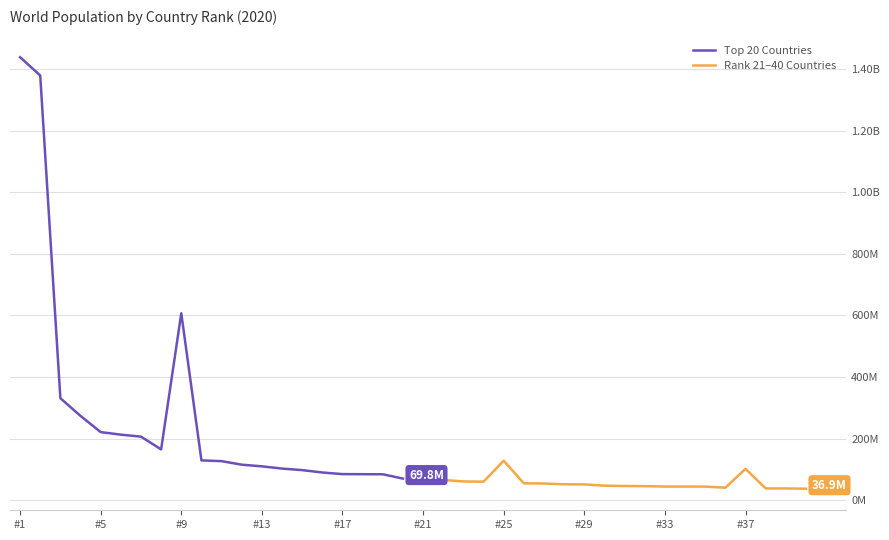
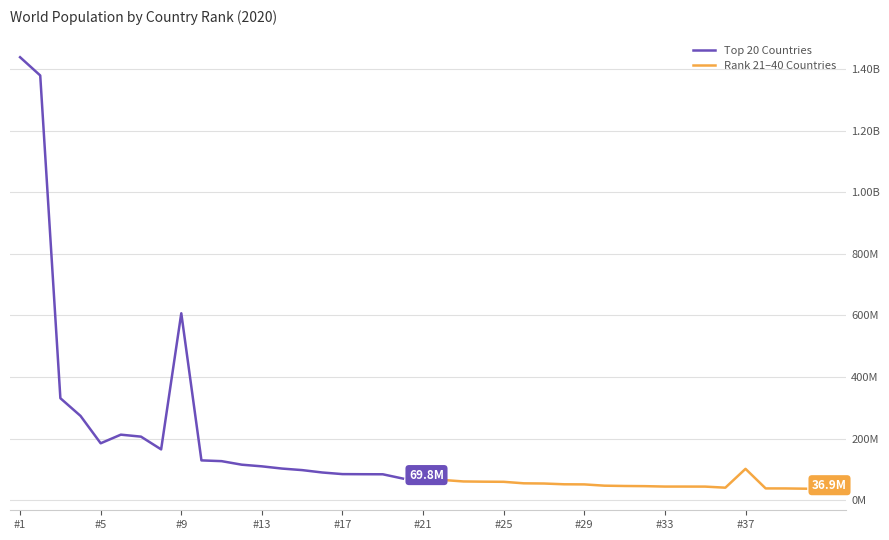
  {
    "Top 20 Countries": {
      "#1": 1440000000,
-     "#5": 220000000,
+     "#5": 180000000,
      "#9": 610000000,
      "#13": 110000000,
      "#17": 80000000
    },
    "Rank 21–40 Countries": {
-     "#25": 130000000,
+     "#25": 60000000,
      "#29": 50000000,
      "#33": 40000000,
      "#37": 100000000
    }
  }
